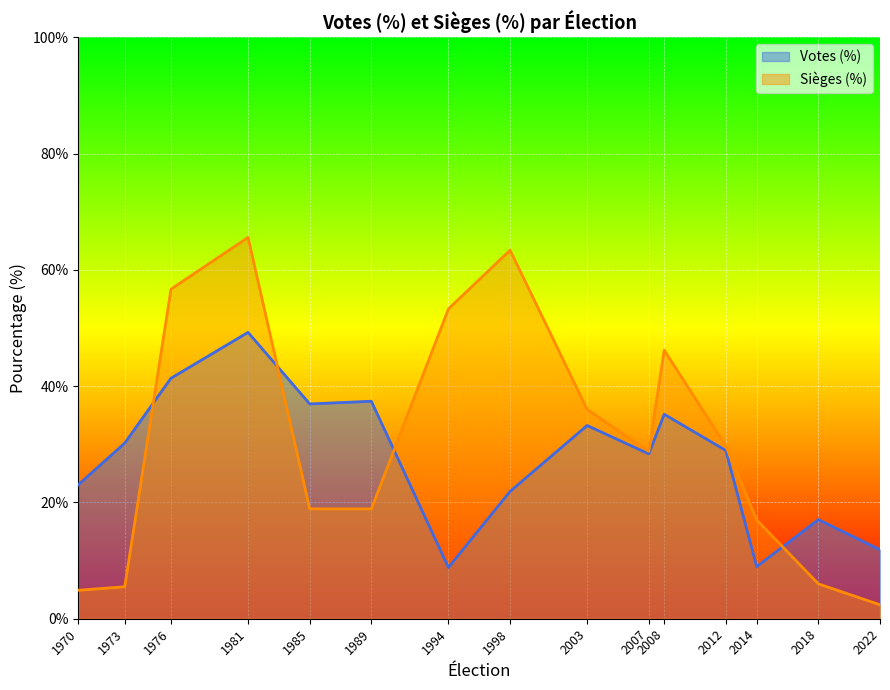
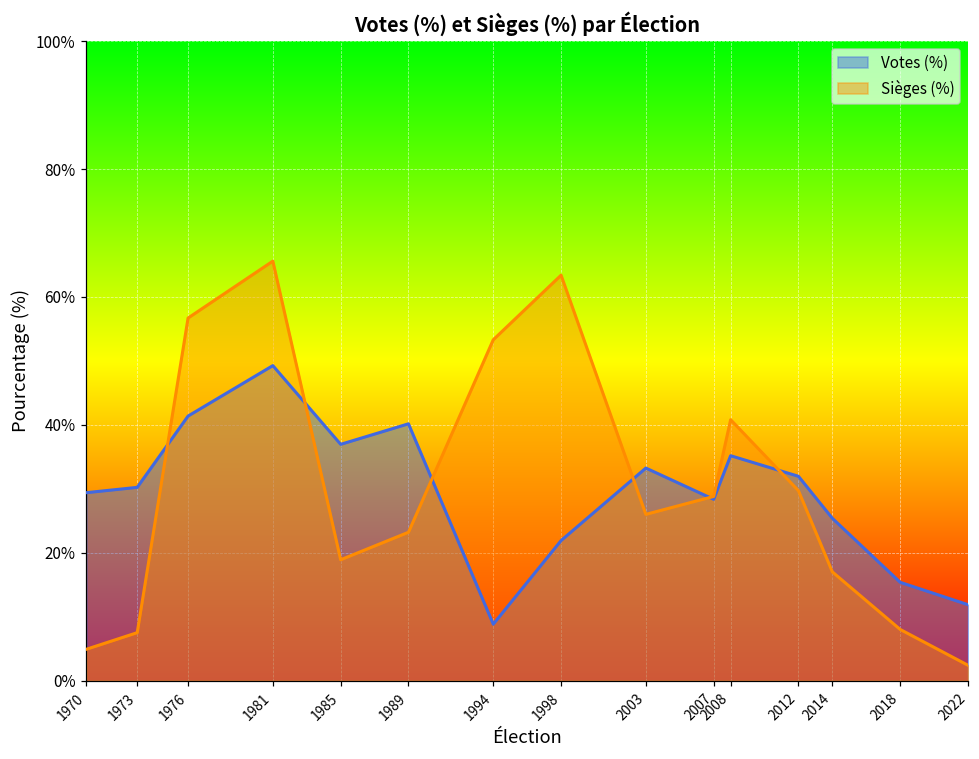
  {
    "Votes (%)": {
-     "1970": "23%",
+     "1970": "29%",
      "1973": "30%",
      "1976": "41%",
      "1981": "49%",
      "1985": "37%",
-     "1989": "37%",
+     "1989": "40%",
      "1994": "9%",
      "1998": "22%",
      "2003": "33%",
      "2007": "28%",
      "2008": "35%",
-     "2012": "29%",
-     "2014": "9%",
-     "2018": "17%",
+     "2012": "32%",
+     "2014": "25%",
+     "2018": "15%",
      "2022": "12%"
    },
    "Sièges (%)": {
      "1970": "5%",
-     "1973": "6%",
+     "1973": "8%",
      "1976": "57%",
      "1981": "66%",
      "1985": "19%",
-     "1989": "19%",
+     "1989": "23%",
      "1994": "53%",
      "1998": "63%",
-     "2003": "36%",
+     "2003": "26%",
      "2007": "29%",
-     "2008": "46%",
+     "2008": "41%",
      "2012": "30%",
      "2014": "17%",
-     "2018": "6%",
+     "2018": "8%",
      "2022": "2%"
    }
  }
